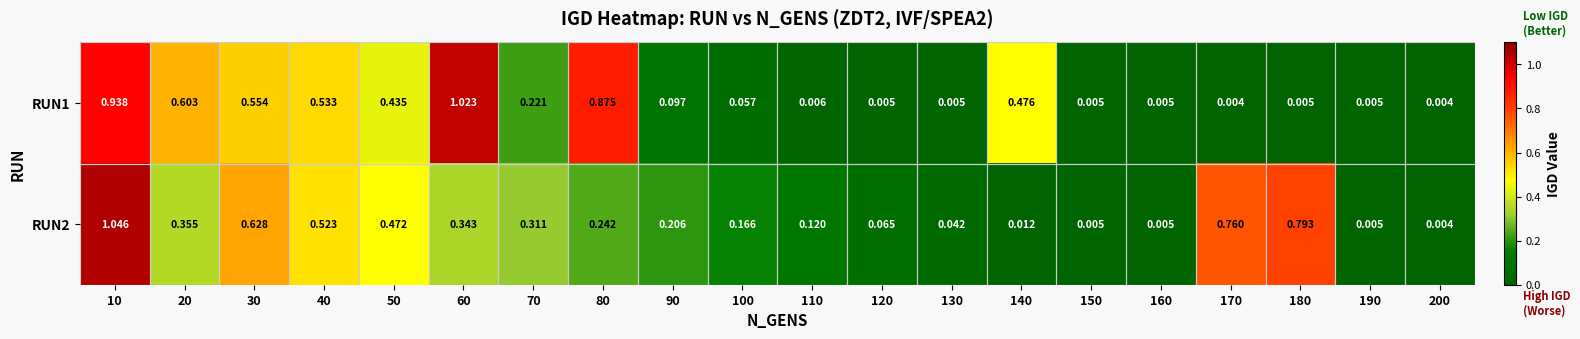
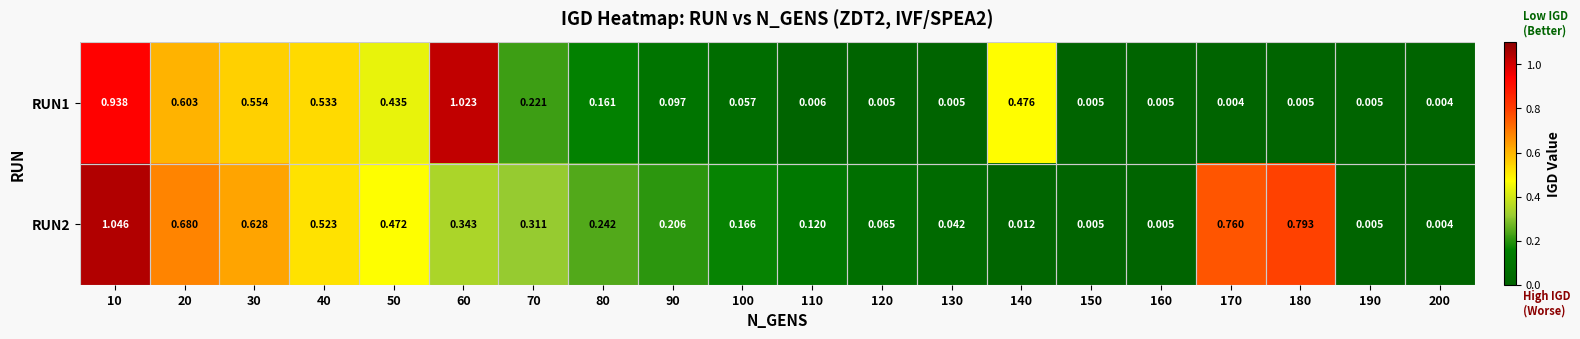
  {
    "RUN1": {
      "10": 0.938,
      "20": 0.603,
      "30": 0.554,
      "40": 0.533,
      "50": 0.435,
      "60": 1.023,
      "70": 0.221,
-     "80": 0.875,
+     "80": 0.161,
      "90": 0.097,
      "100": 0.057,
      "110": 0.006,
      "120": 0.005,
      "130": 0.005,
      "140": 0.476,
      "150": 0.005,
      "160": 0.005,
      "170": 0.004,
      "180": 0.005,
      "190": 0.005,
      "200": 0.004
    },
    "RUN2": {
      "10": 1.046,
-     "20": 0.355,
+     "20": 0.680,
      "30": 0.628,
      "40": 0.523,
      "50": 0.472,
      "60": 0.343,
      "70": 0.311,
      "80": 0.242,
      "90": 0.206,
      "100": 0.166,
      "110": 0.120,
      "120": 0.065,
      "130": 0.042,
      "140": 0.012,
      "150": 0.005,
      "160": 0.005,
      "170": 0.760,
      "180": 0.793,
      "190": 0.005,
      "200": 0.004
    }
  }
